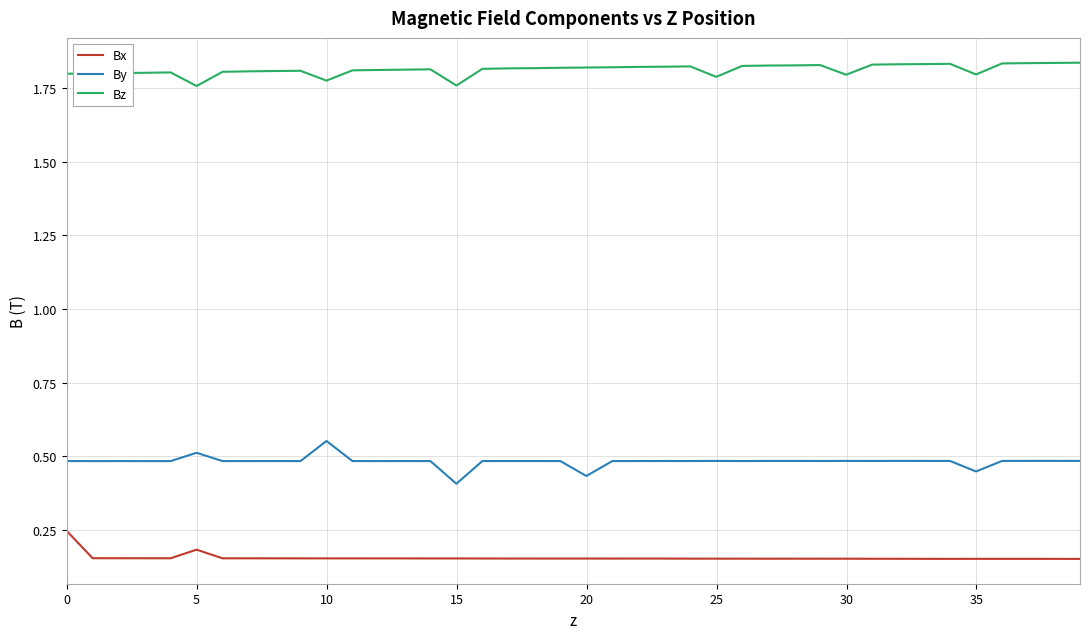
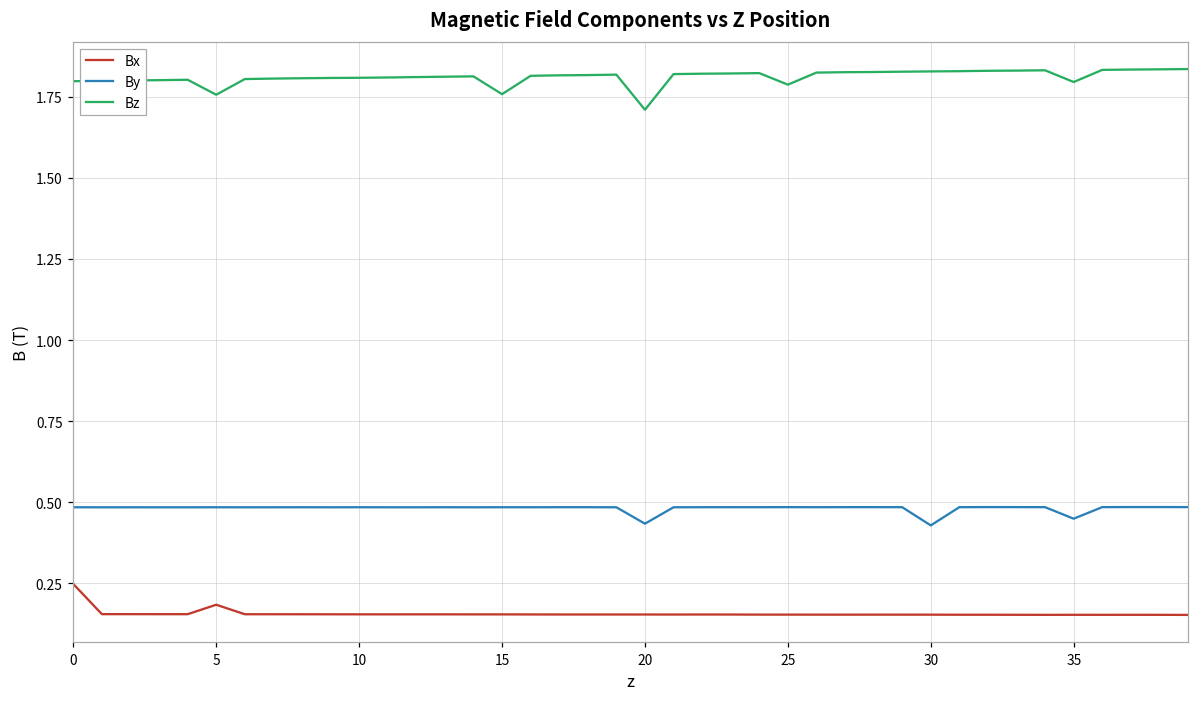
  {
    "Bx": {
      "0": 0.25,
      "5": 0.18,
      "10": 0.15,
      "15": 0.15,
      "20": 0.15,
      "25": 0.15,
      "30": 0.15,
      "35": 0.15
    },
    "By": {
      "0": 0.48,
-     "5": 0.51,
-     "10": 0.55,
-     "15": 0.41,
+     "5": 0.48,
+     "10": 0.48,
+     "15": 0.48,
      "20": 0.43,
      "25": 0.48,
-     "30": 0.48,
+     "30": 0.43,
      "35": 0.45
    },
    "Bz": {
      "0": 1.80,
      "5": 1.76,
-     "10": 1.78,
+     "10": 1.81,
      "15": 1.76,
-     "20": 1.82,
+     "20": 1.71,
      "25": 1.79,
-     "30": 1.80,
+     "30": 1.83,
      "35": 1.80
    }
  }
